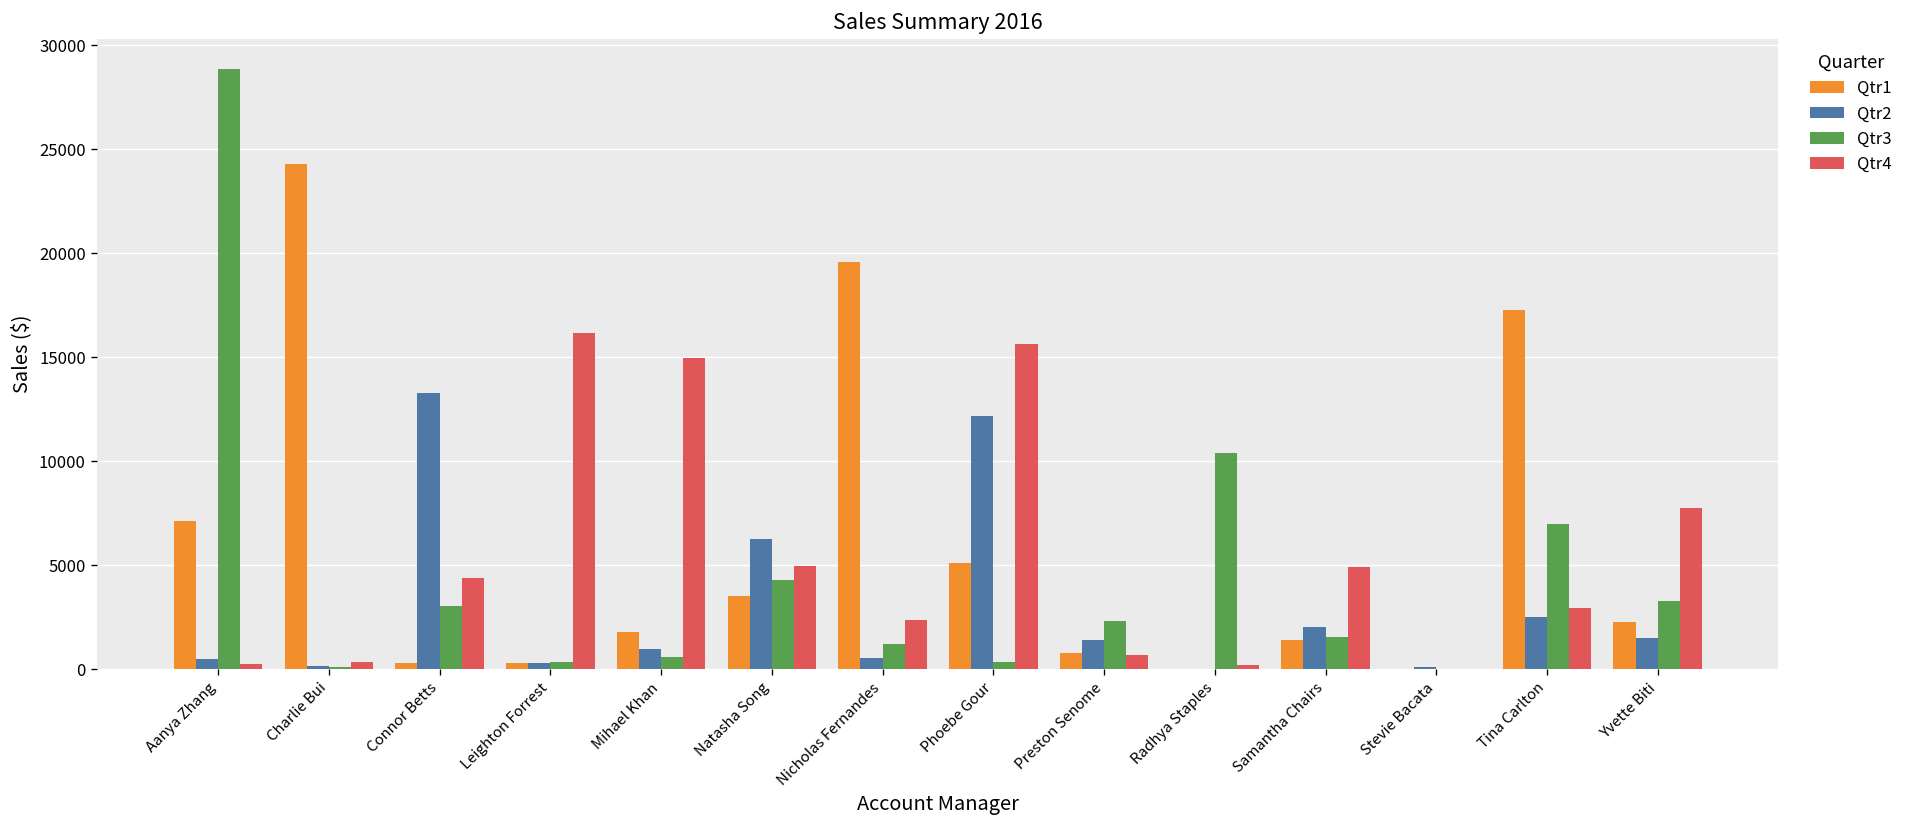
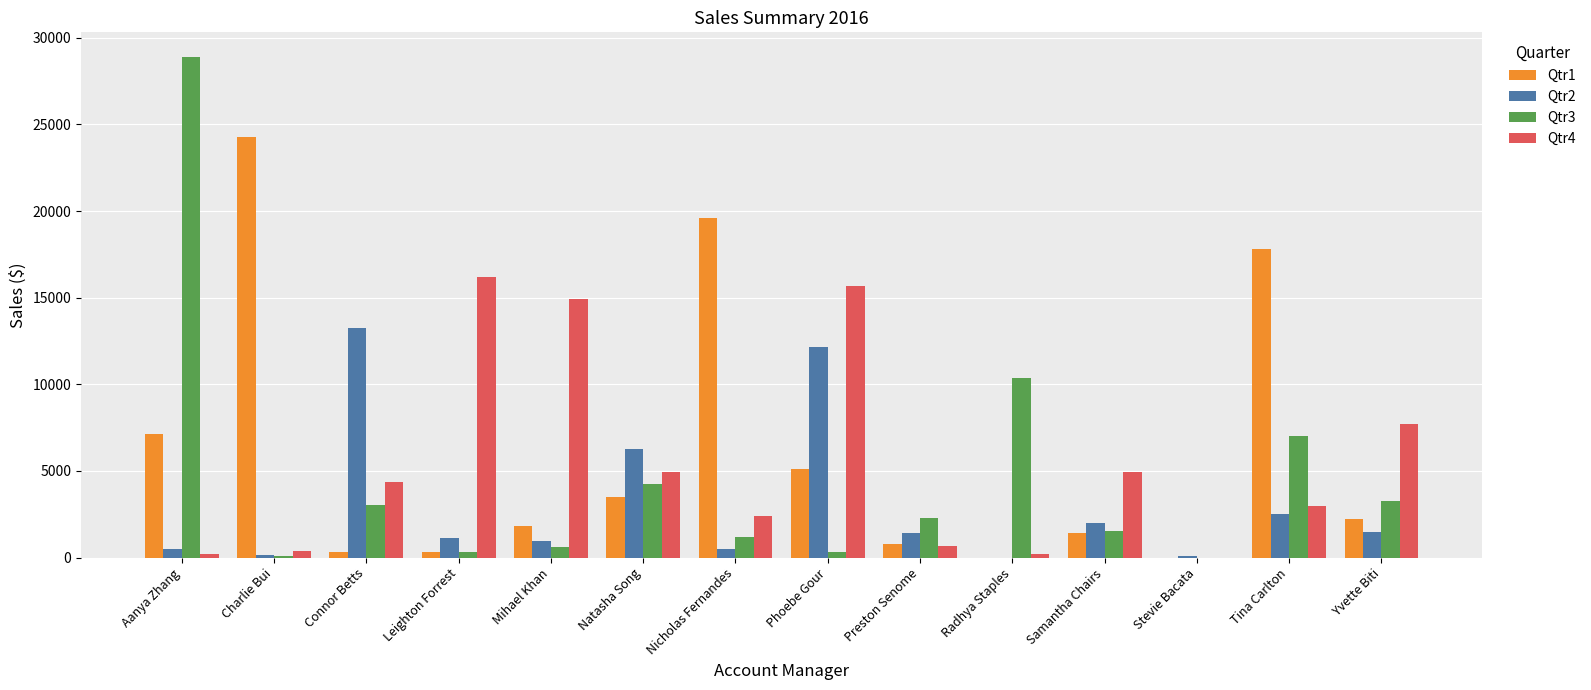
  {
    "Qtr1": {
      "Aanya Zhang": 7100,
      "Charlie Bui": 24300,
      "Connor Betts": 300,
      "Leighton Forrest": 300,
      "Mihael Khan": 1800,
      "Natasha Song": 3500,
      "Nicholas Fernandes": 19600,
      "Phoebe Gour": 5100,
      "Preston Senome": 800,
      "Radhya Staples": 0,
      "Samantha Chairs": 1400,
      "Stevie Bacata": 0,
-     "Tina Carlton": 17200,
+     "Tina Carlton": 17800,
      "Yvette Biti": 2300
    },
    "Qtr2": {
      "Aanya Zhang": 500,
      "Connor Betts": 13300,
-     "Leighton Forrest": 300,
+     "Leighton Forrest": 1100,
      "Mihael Khan": 1000,
      "Natasha Song": 6300,
      "Nicholas Fernandes": 500,
      "Phoebe Gour": 12200,
      "Preston Senome": 1400,
      "Samantha Chairs": 2000,
      "Tina Carlton": 2500,
      "Yvette Biti": 1500
    },
    "Qtr3": {
      "Aanya Zhang": 28900,
      "Connor Betts": 3100,
      "Leighton Forrest": 300,
      "Mihael Khan": 600,
      "Natasha Song": 4300,
      "Nicholas Fernandes": 1200,
      "Phoebe Gour": 400,
      "Preston Senome": 2300,
      "Radhya Staples": 10400,
      "Samantha Chairs": 1500,
      "Stevie Bacata": 0,
      "Tina Carlton": 7000,
      "Yvette Biti": 3300
    },
    "Qtr4": {
      "Aanya Zhang": 200,
      "Charlie Bui": 400,
      "Connor Betts": 4400,
      "Leighton Forrest": 16200,
      "Mihael Khan": 14900,
      "Natasha Song": 5000,
      "Nicholas Fernandes": 2400,
      "Phoebe Gour": 15700,
      "Preston Senome": 700,
      "Radhya Staples": 200,
      "Samantha Chairs": 4900,
      "Stevie Bacata": 0,
      "Tina Carlton": 3000,
      "Yvette Biti": 7700
    }
  }
